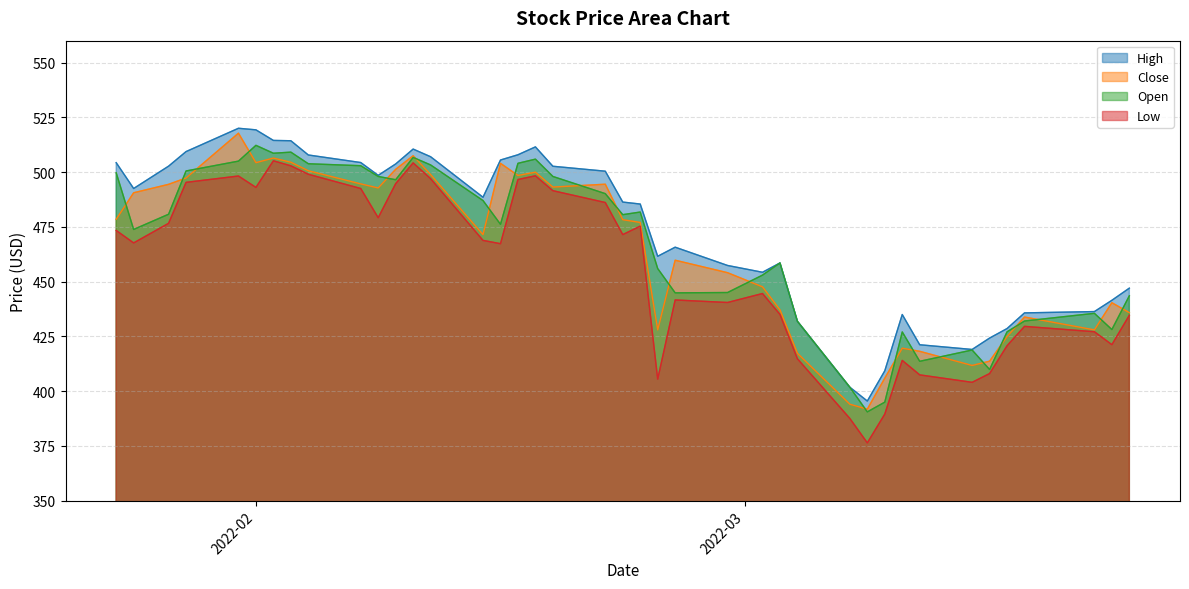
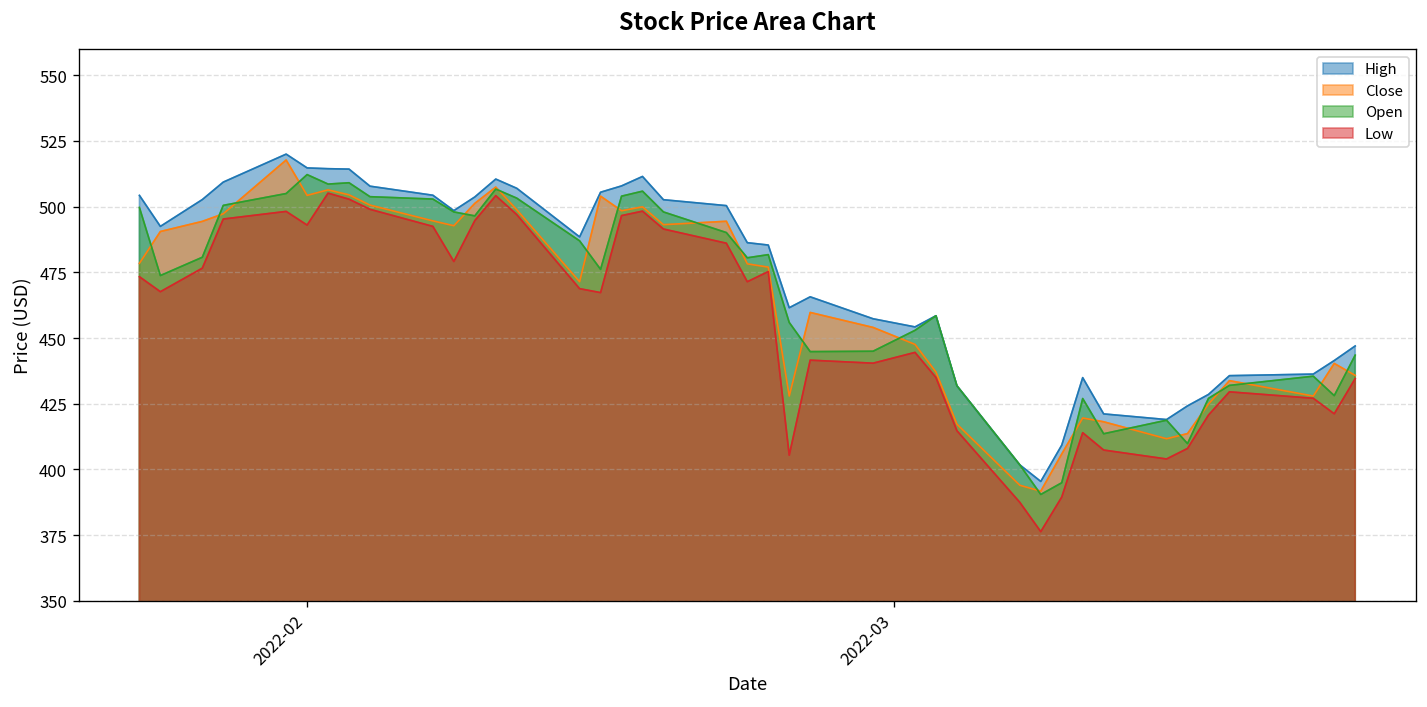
  {
    "High": {
-     "2022-02": 519
+     "2022-02": 515
    },
    "Close": {
      "2022-02": 504
    },
    "Open": {
      "2022-02": 512
    },
    "Low": {
      "2022-02": 493
    }
  }
